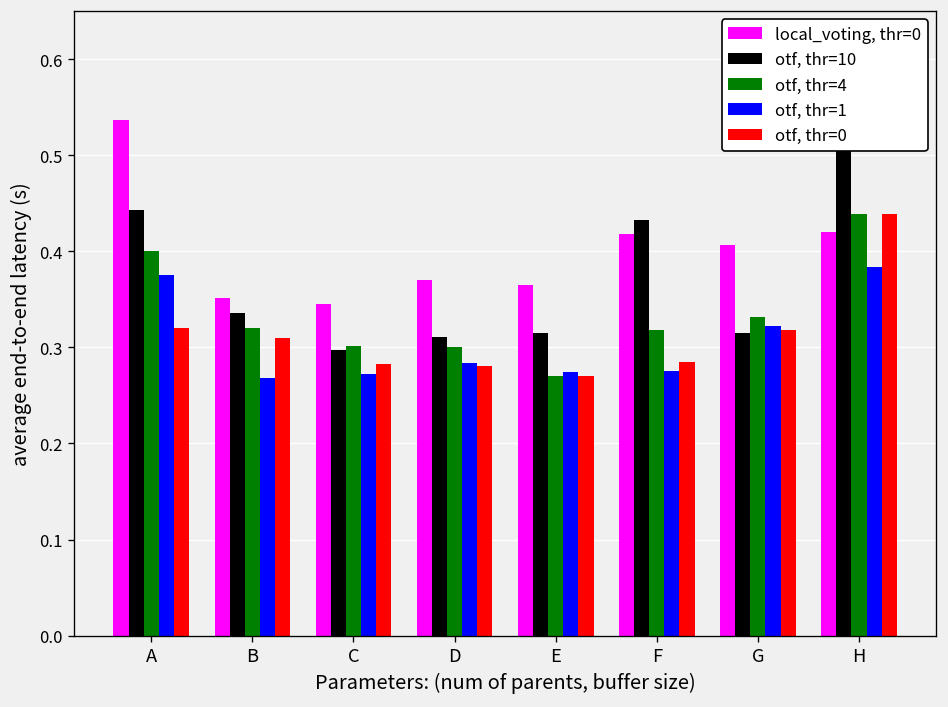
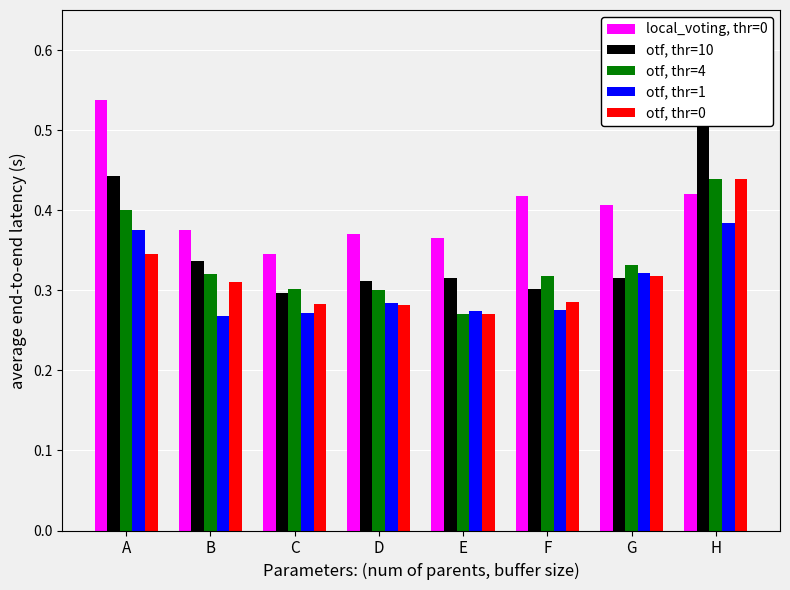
  {
    "local_voting, thr=0": {
      "A": 0.54,
-     "B": 0.35,
+     "B": 0.38,
      "C": 0.35,
      "D": 0.37,
      "E": 0.37,
      "F": 0.42,
      "G": 0.41,
      "H": 0.42
    },
    "otf, thr=10": {
      "A": 0.44,
      "B": 0.34,
      "C": 0.30,
      "D": 0.31,
      "E": 0.32,
-     "F": 0.43,
+     "F": 0.30,
      "G": 0.32
    },
    "otf, thr=4": {
      "A": 0.40,
      "B": 0.32,
      "C": 0.30,
      "D": 0.30,
      "E": 0.27,
      "F": 0.32,
      "G": 0.33,
      "H": 0.44
    },
    "otf, thr=1": {
      "A": 0.38,
      "B": 0.27,
      "C": 0.27,
      "D": 0.28,
      "E": 0.27,
      "F": 0.28,
      "G": 0.32,
      "H": 0.38
    },
    "otf, thr=0": {
-     "A": 0.32,
+     "A": 0.35,
      "B": 0.31,
      "C": 0.28,
      "D": 0.28,
      "E": 0.27,
      "F": 0.29,
      "G": 0.32,
      "H": 0.44
    }
  }
